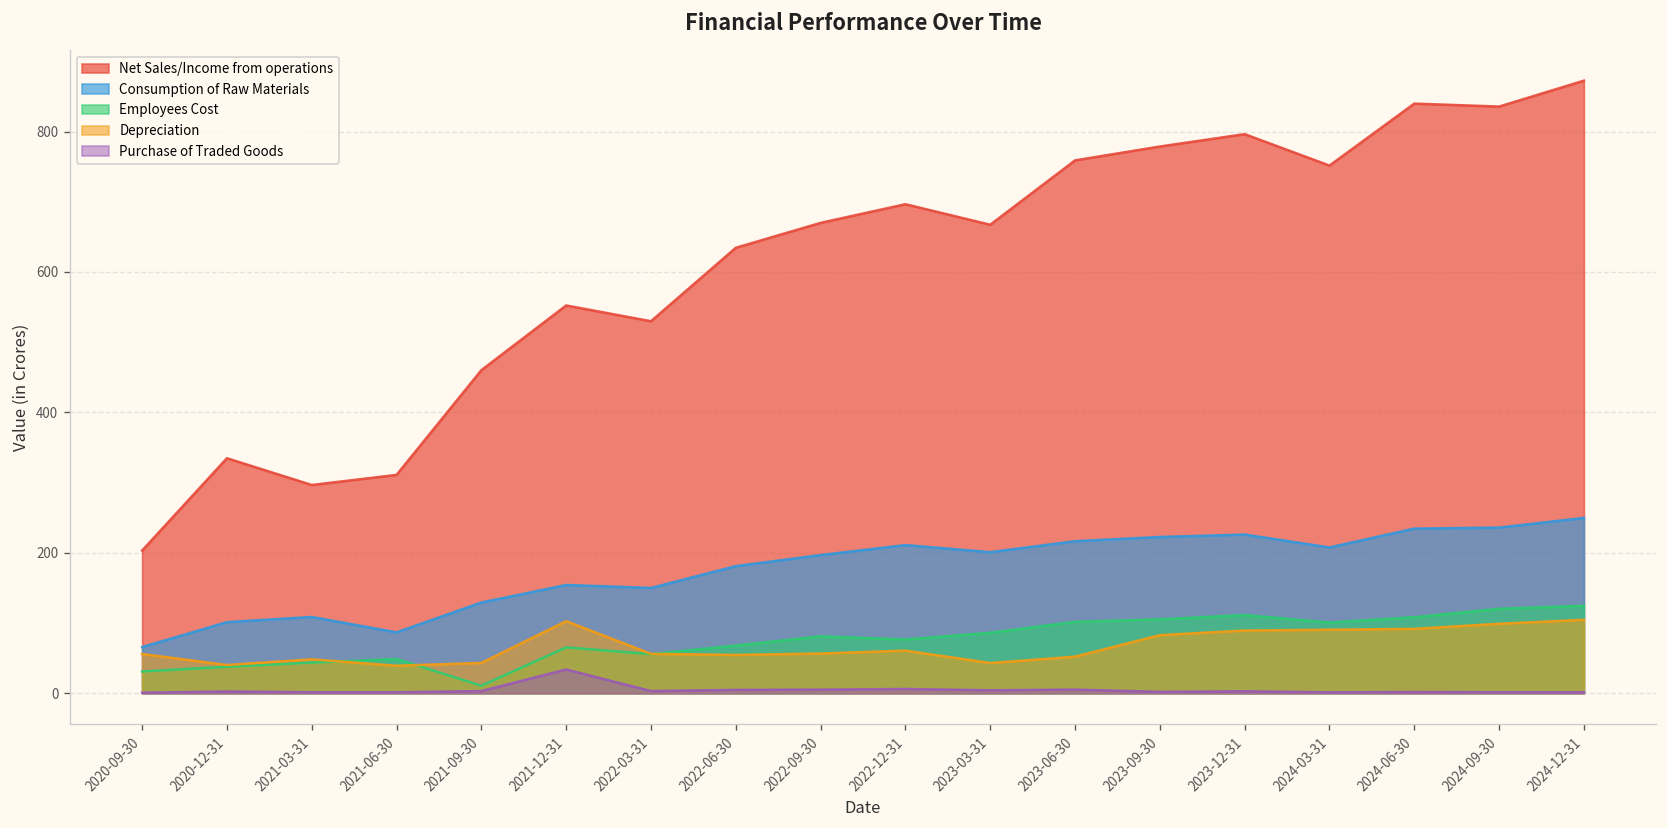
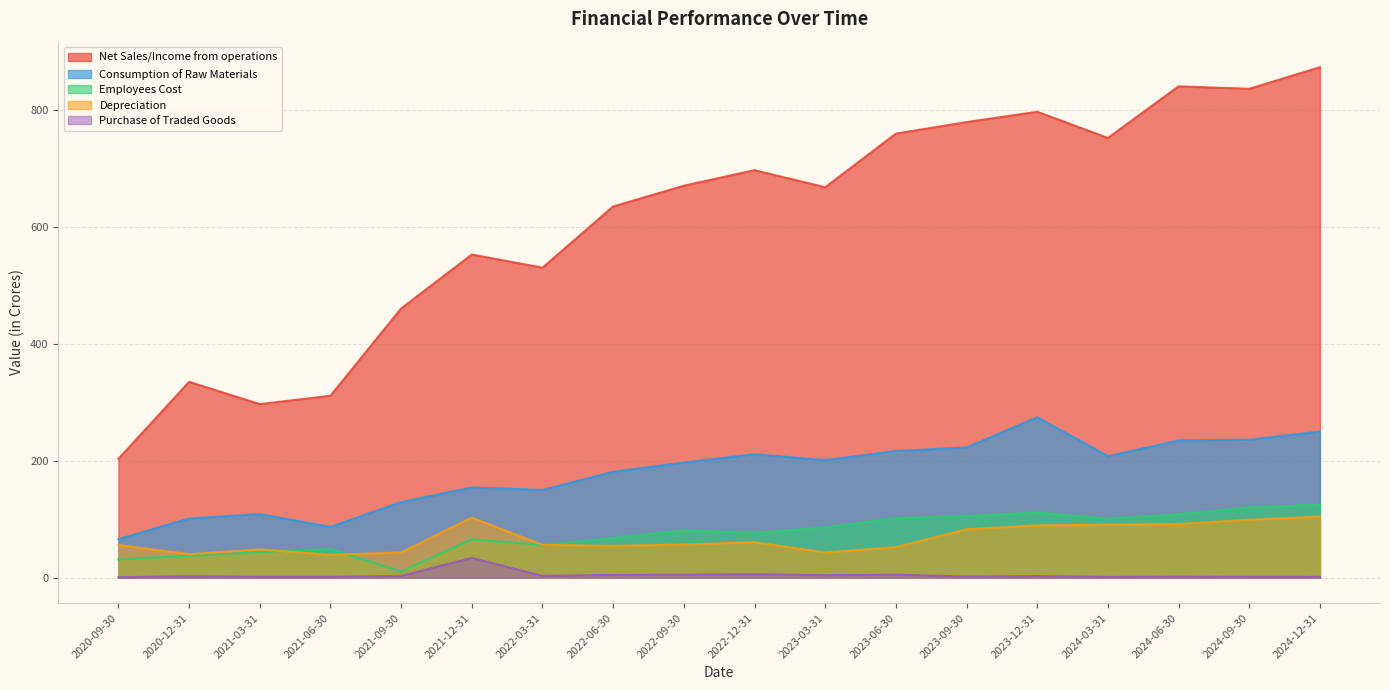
  {
    "Net Sales/Income from operations": {
      "2020-09-30": 200,
      "2020-12-31": 330,
      "2021-03-31": 300,
      "2021-06-30": 310,
      "2021-09-30": 460,
      "2021-12-31": 550,
      "2022-03-31": 530,
      "2022-06-30": 630,
      "2022-09-30": 670,
      "2022-12-31": 700,
      "2023-03-31": 670,
      "2023-06-30": 760,
      "2023-09-30": 780,
      "2023-12-31": 800,
      "2024-03-31": 750,
      "2024-06-30": 840,
      "2024-09-30": 840,
      "2024-12-31": 870
    },
    "Consumption of Raw Materials": {
      "2020-09-30": 70,
      "2020-12-31": 100,
      "2021-03-31": 110,
      "2021-06-30": 90,
      "2021-09-30": 130,
      "2021-12-31": 150,
      "2022-03-31": 150,
      "2022-06-30": 180,
      "2022-09-30": 200,
      "2022-12-31": 210,
      "2023-03-31": 200,
      "2023-06-30": 220,
      "2023-09-30": 220,
-     "2023-12-31": 230,
+     "2023-12-31": 270,
      "2024-03-31": 210,
      "2024-06-30": 230,
      "2024-09-30": 240,
      "2024-12-31": 250
    },
    "Employees Cost": {
      "2020-09-30": 30,
      "2021-03-31": 40,
      "2021-06-30": 50,
      "2021-09-30": 10,
      "2021-12-31": 70,
      "2022-06-30": 70,
      "2022-09-30": 80,
      "2022-12-31": 80,
      "2023-03-31": 90,
      "2023-06-30": 100,
      "2023-09-30": 110,
      "2023-12-31": 110,
      "2024-03-31": 100,
      "2024-06-30": 110,
      "2024-09-30": 120,
      "2024-12-31": 120
    },
    "Depreciation": {
      "2020-09-30": 60,
      "2021-03-31": 50,
      "2021-06-30": 40,
      "2021-09-30": 40,
      "2021-12-31": 100,
      "2022-06-30": 50,
      "2022-09-30": 60,
      "2022-12-31": 60,
      "2023-03-31": 40,
      "2023-06-30": 50,
      "2023-09-30": 80,
      "2023-12-31": 90,
      "2024-03-31": 90,
      "2024-06-30": 90,
      "2024-09-30": 100,
      "2024-12-31": 100
    },
    "Purchase of Traded Goods": {
      "2020-09-30": 0,
      "2020-12-31": 0,
      "2021-03-31": 0,
      "2021-06-30": 0,
      "2021-09-30": 0,
      "2021-12-31": 30,
      "2022-03-31": 0,
      "2022-06-30": 0,
      "2022-09-30": 10,
      "2022-12-31": 10,
      "2023-03-31": 0,
      "2023-06-30": 10,
      "2023-09-30": 0,
      "2023-12-31": 0,
      "2024-03-31": 0,
      "2024-06-30": 0,
      "2024-09-30": 0,
      "2024-12-31": 0
    }
  }
